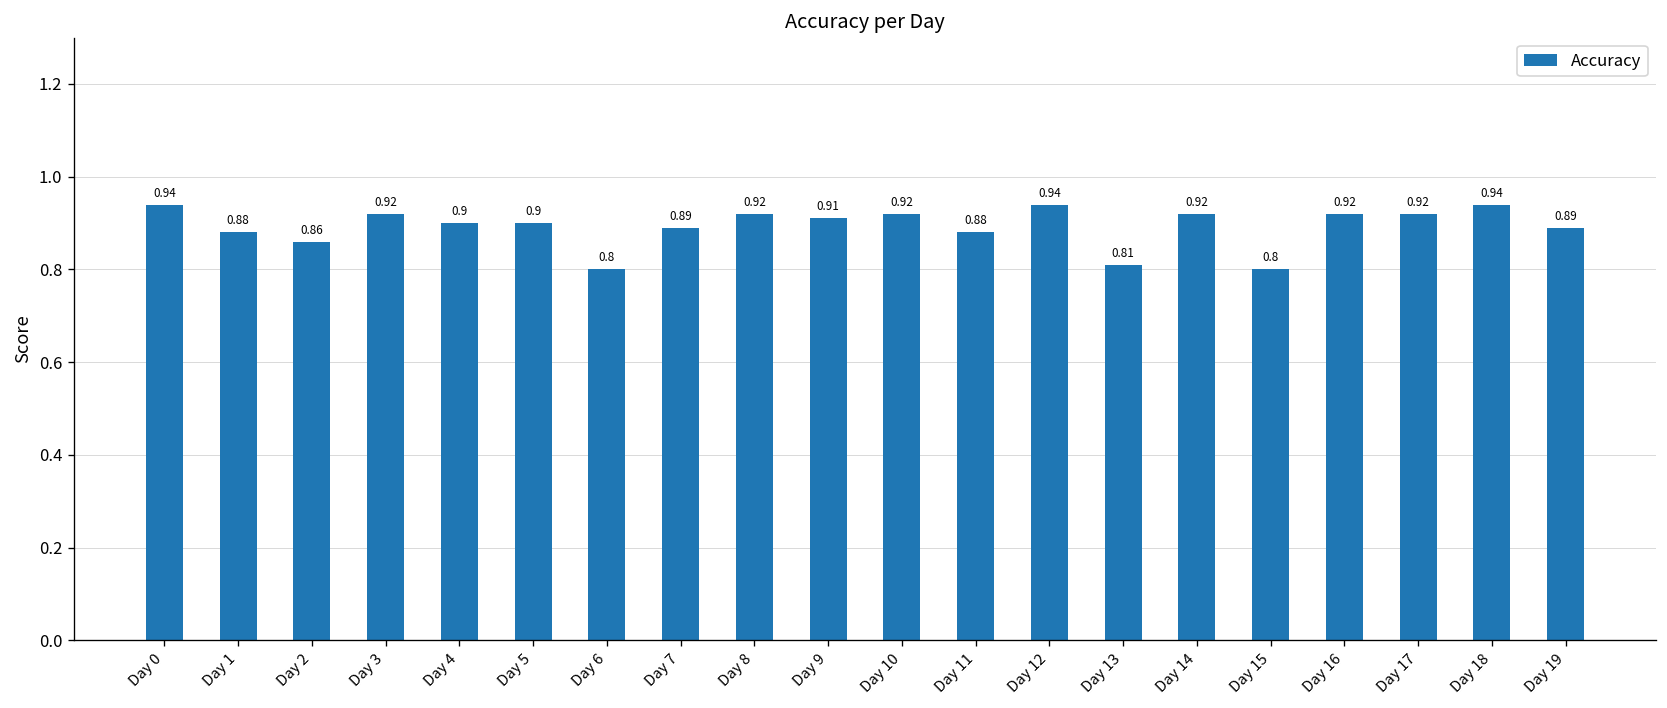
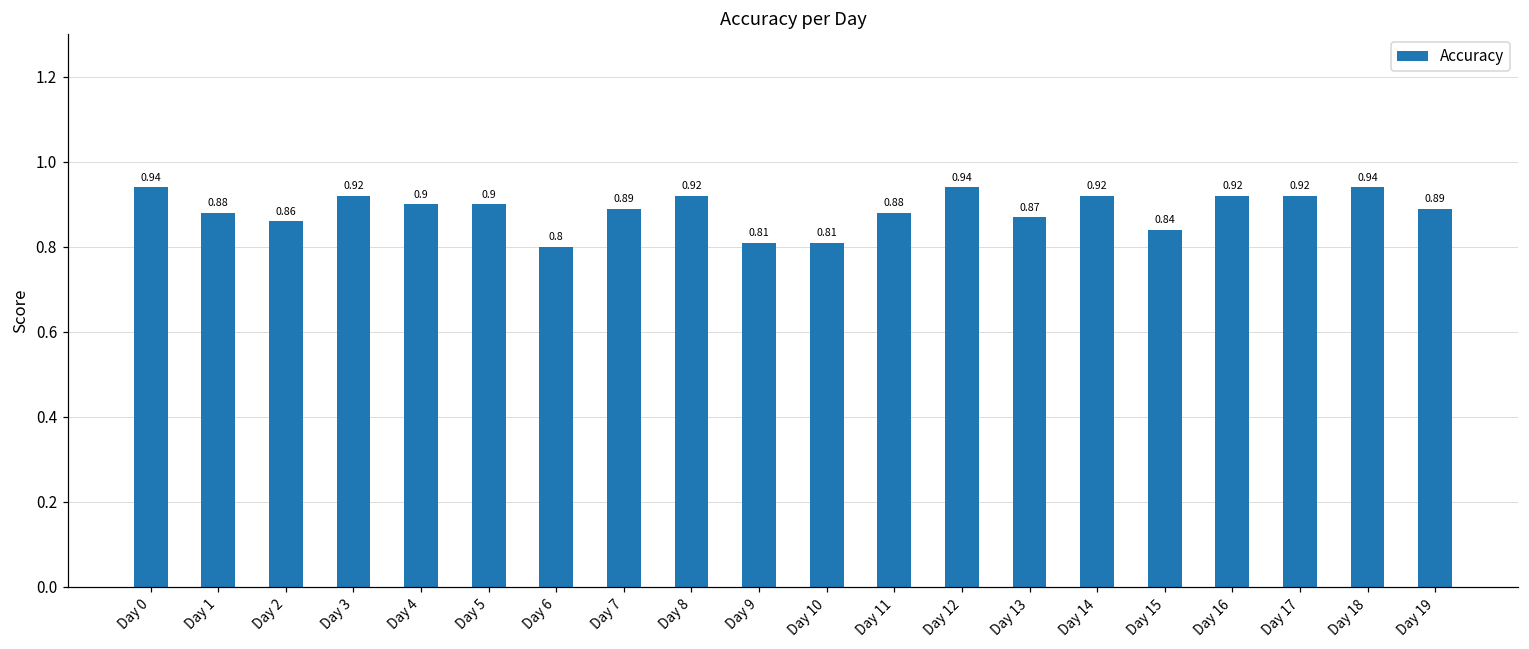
  {
    "Day 0": 0.94,
    "Day 1": 0.88,
    "Day 2": 0.86,
    "Day 3": 0.92,
    "Day 4": 0.9,
    "Day 5": 0.9,
    "Day 6": 0.8,
    "Day 7": 0.89,
    "Day 8": 0.92,
-   "Day 9": 0.91,
-   "Day 10": 0.92,
+   "Day 9": 0.81,
+   "Day 10": 0.81,
    "Day 11": 0.88,
    "Day 12": 0.94,
-   "Day 13": 0.81,
+   "Day 13": 0.87,
    "Day 14": 0.92,
-   "Day 15": 0.8,
+   "Day 15": 0.84,
    "Day 16": 0.92,
    "Day 17": 0.92,
    "Day 18": 0.94,
    "Day 19": 0.89
  }
